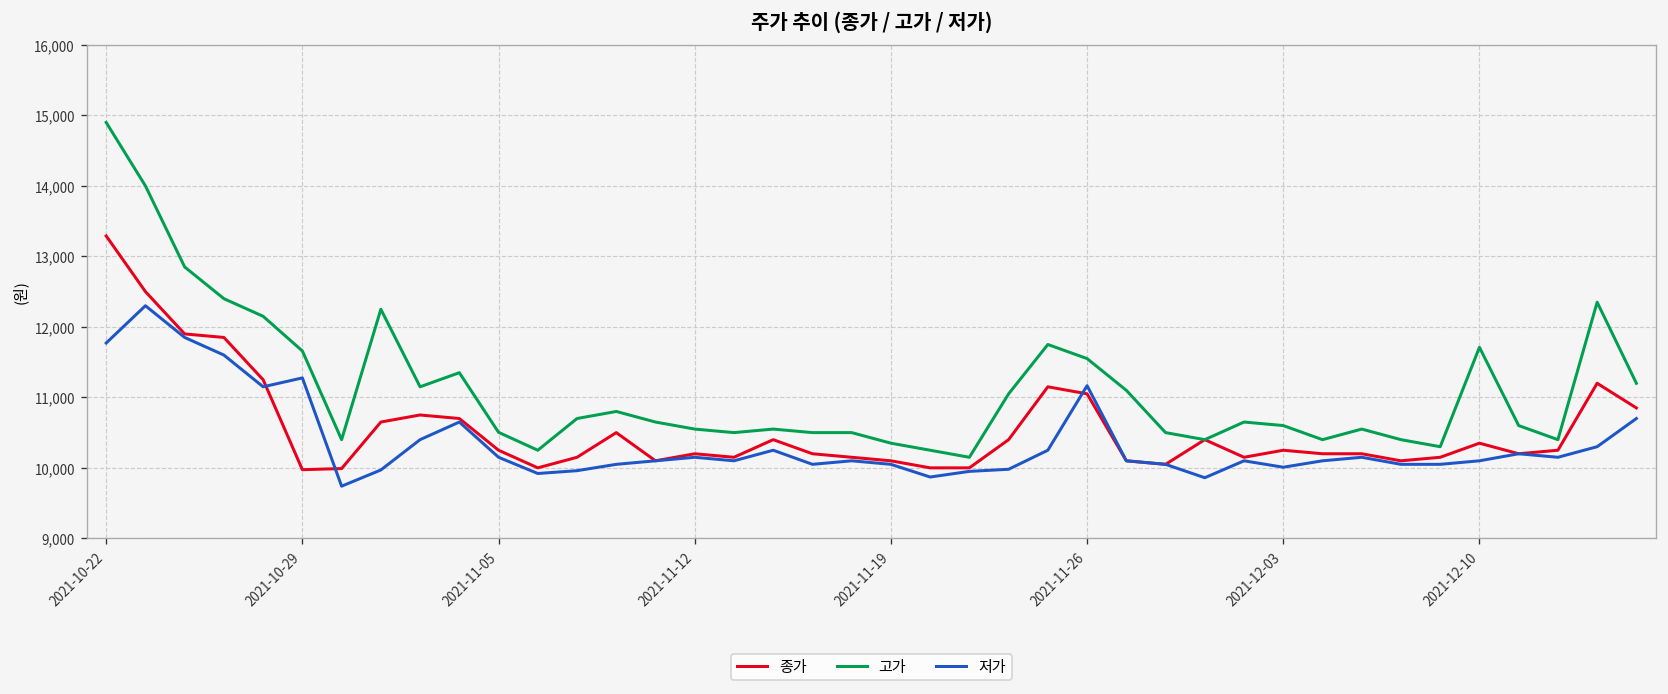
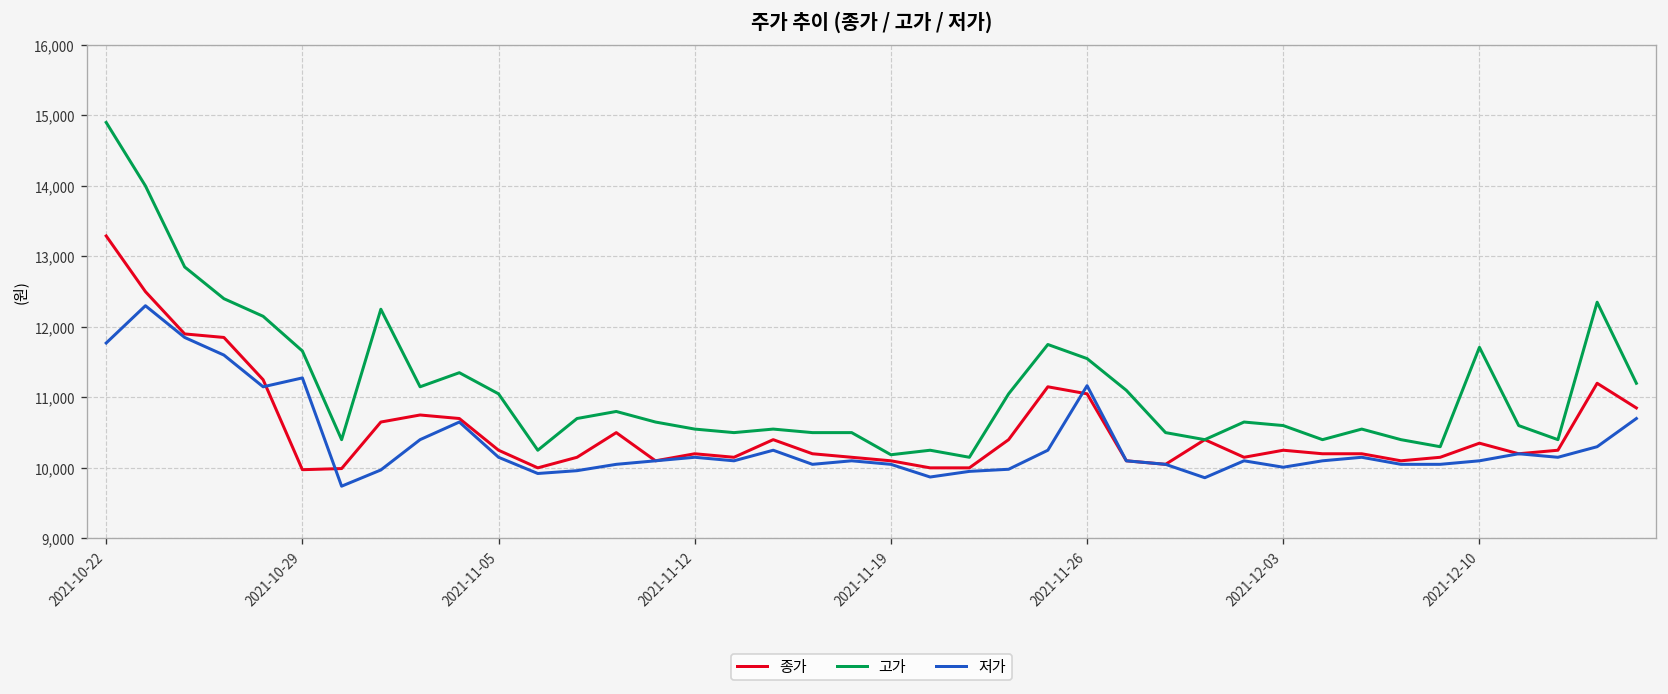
  {
    "종가": {
      "2021-10-22": "13,300",
      "2021-10-29": "10,000",
      "2021-11-05": "10,300",
      "2021-11-12": "10,200",
      "2021-11-19": "10,100",
      "2021-11-26": "11,100",
      "2021-12-03": "10,300",
      "2021-12-10": "10,400"
    },
    "고가": {
      "2021-10-22": "14,900",
      "2021-10-29": "11,700",
-     "2021-11-05": "10,500",
+     "2021-11-05": "11,100",
      "2021-11-12": "10,600",
-     "2021-11-19": "10,400",
+     "2021-11-19": "10,200",
      "2021-11-26": "11,600",
      "2021-12-03": "10,600",
      "2021-12-10": "11,700"
    },
    "저가": {
      "2021-10-22": "11,800",
      "2021-10-29": "11,300",
      "2021-11-05": "10,200",
      "2021-11-12": "10,200",
      "2021-11-19": "10,100",
      "2021-11-26": "11,200",
      "2021-12-03": "10,000",
      "2021-12-10": "10,100"
    }
  }
